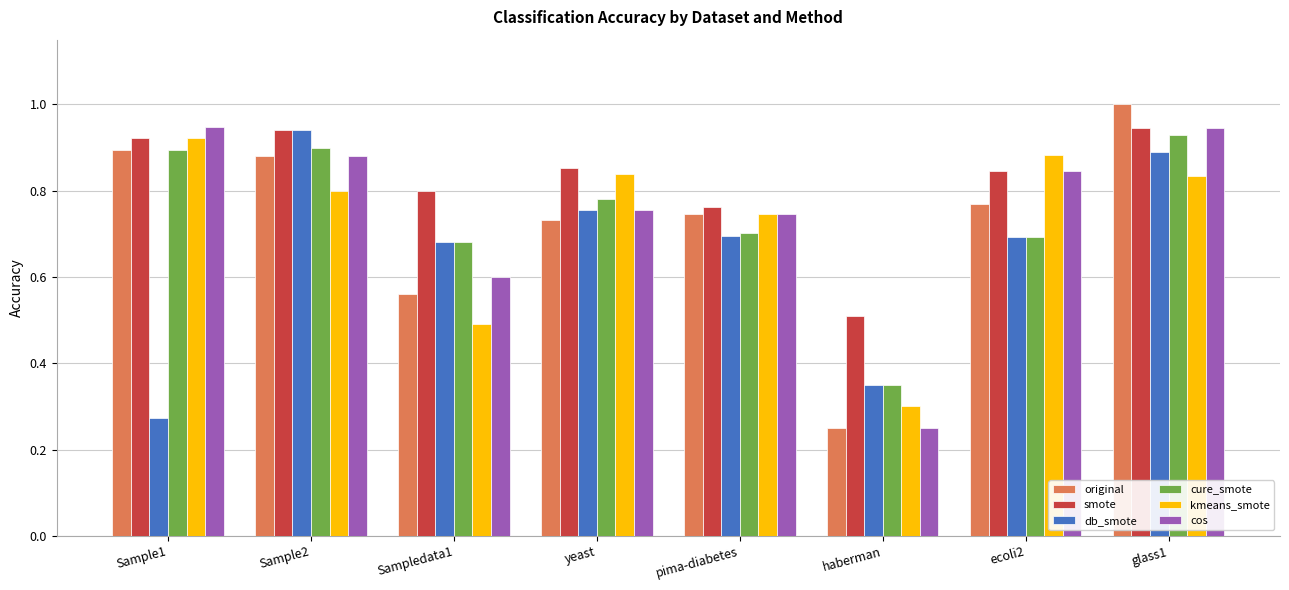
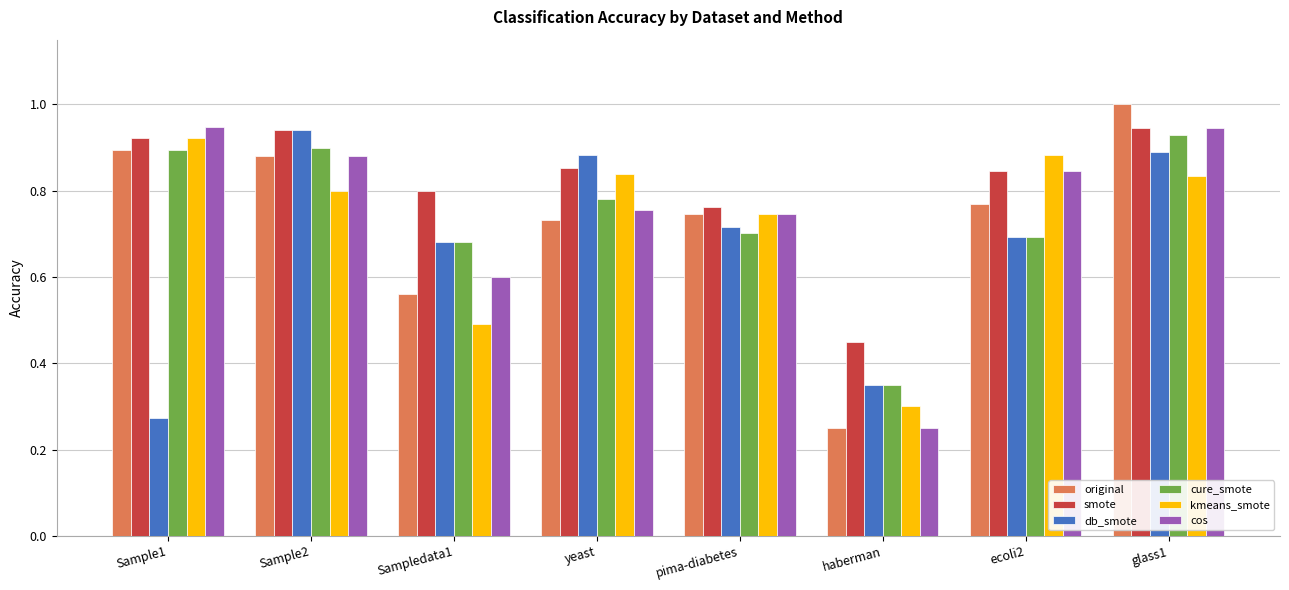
  {
    "original": {
      "Sample1": 0.89,
      "Sample2": 0.88,
      "Sampledata1": 0.56,
      "yeast": 0.73,
      "pima-diabetes": 0.75,
      "haberman": 0.25,
      "ecoli2": 0.77,
      "glass1": 1.00
    },
    "smote": {
      "Sample1": 0.92,
      "Sample2": 0.94,
      "Sampledata1": 0.80,
      "yeast": 0.85,
      "pima-diabetes": 0.76,
-     "haberman": 0.51,
+     "haberman": 0.45,
      "ecoli2": 0.85,
      "glass1": 0.94
    },
    "db_smote": {
      "Sample1": 0.27,
      "Sample2": 0.94,
      "Sampledata1": 0.68,
-     "yeast": 0.76,
-     "pima-diabetes": 0.70,
+     "yeast": 0.88,
+     "pima-diabetes": 0.72,
      "haberman": 0.35,
      "ecoli2": 0.69,
      "glass1": 0.89
    },
    "cure_smote": {
      "Sample1": 0.89,
      "Sample2": 0.90,
      "Sampledata1": 0.68,
      "yeast": 0.78,
      "pima-diabetes": 0.70,
      "haberman": 0.35,
      "ecoli2": 0.69,
      "glass1": 0.93
    },
    "kmeans_smote": {
      "Sample1": 0.92,
      "Sample2": 0.80,
      "Sampledata1": 0.49,
      "yeast": 0.84,
      "pima-diabetes": 0.75,
      "haberman": 0.30,
      "ecoli2": 0.88,
      "glass1": 0.83
    },
    "cos": {
      "Sample1": 0.95,
      "Sample2": 0.88,
      "Sampledata1": 0.60,
      "yeast": 0.76,
      "pima-diabetes": 0.75,
      "haberman": 0.25,
      "ecoli2": 0.85,
      "glass1": 0.94
    }
  }
